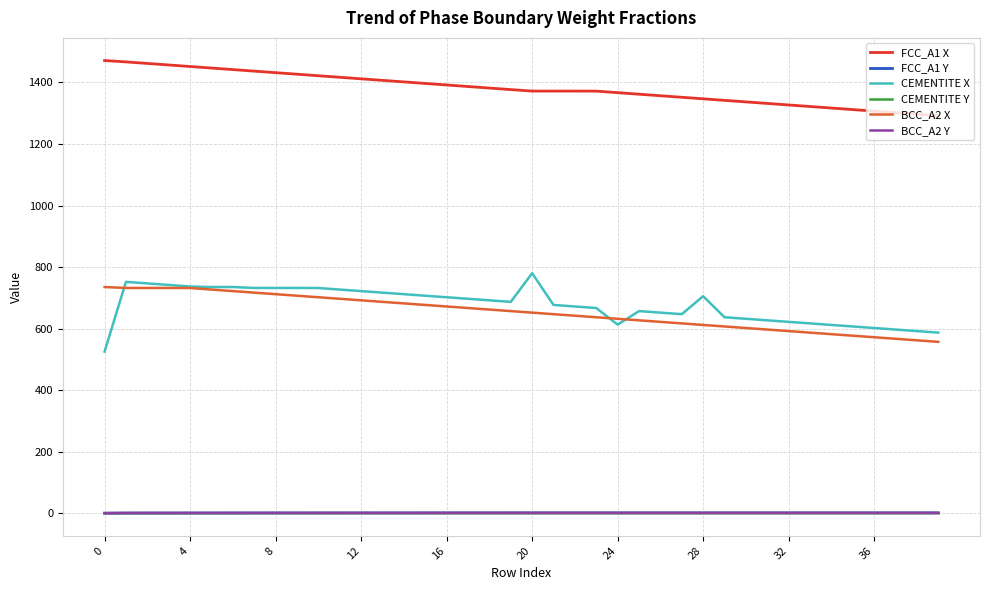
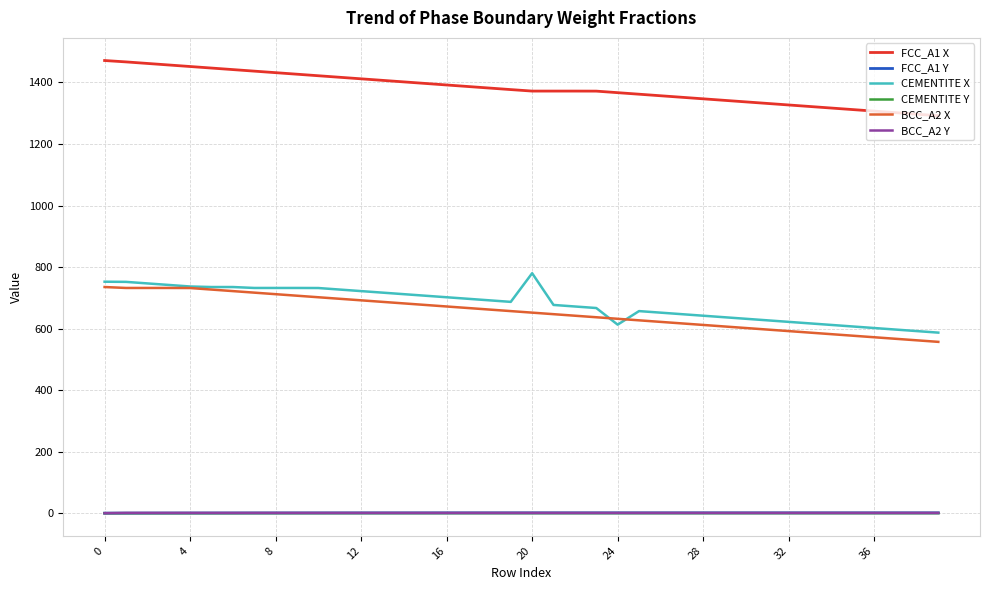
  {
    "BCC_A2 Y": {
      "0": 0,
      "4": 0,
      "8": 0,
      "12": 0,
      "16": 0,
      "20": 0,
      "24": 0,
      "28": 0,
      "32": 0,
      "36": 0
    },
    "CEMENTITE X": {
-     "0": 530,
+     "0": 750,
      "8": 730,
      "12": 720,
      "16": 700,
      "20": 780,
      "24": 610,
-     "28": 710,
+     "28": 640,
      "32": 620,
      "36": 600
    }
  }
